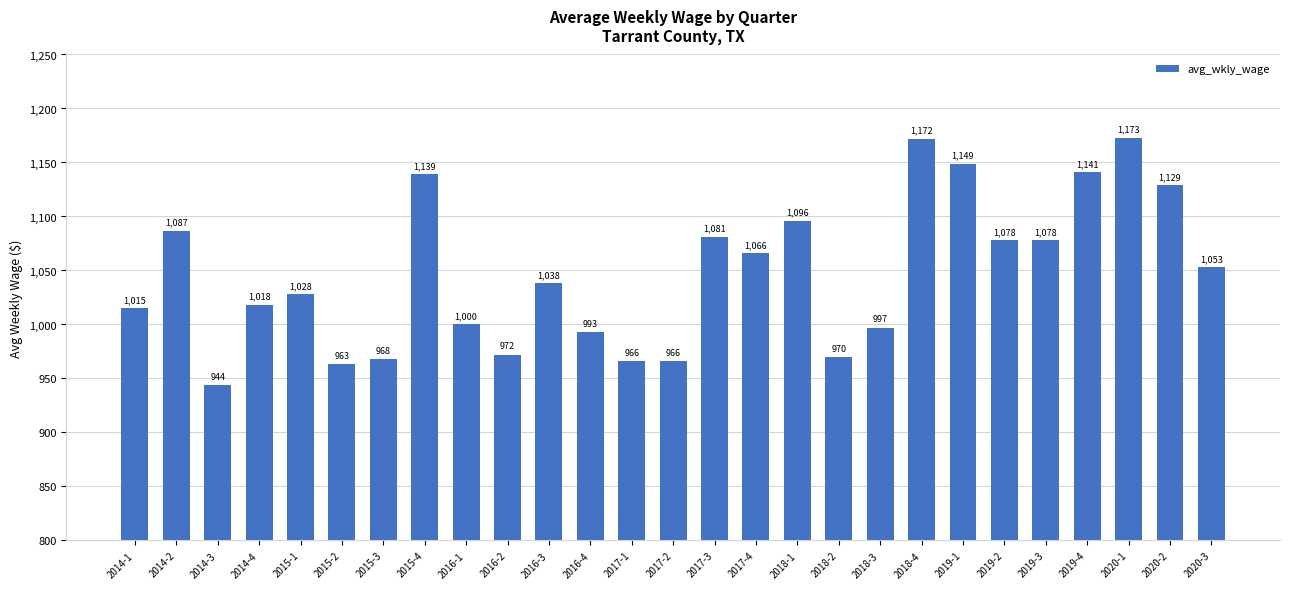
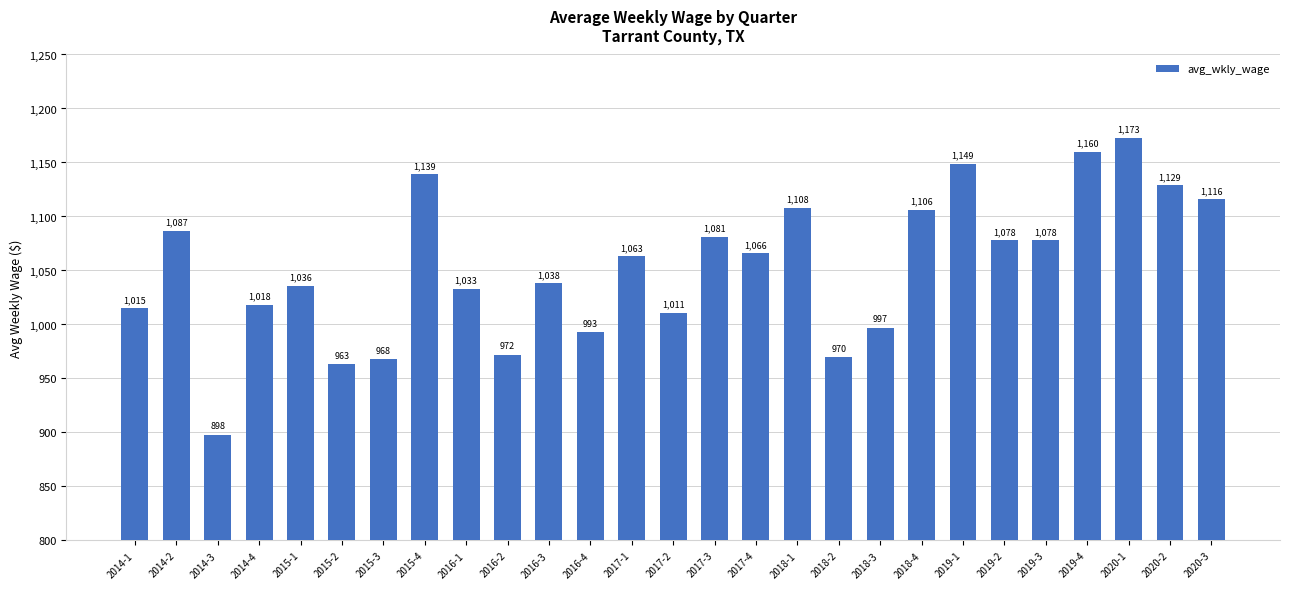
  {
    "2014-1": "1,015",
    "2014-2": "1,087",
-   "2014-3": "944",
+   "2014-3": "898",
    "2014-4": "1,018",
-   "2015-1": "1,028",
+   "2015-1": "1,036",
    "2015-2": "963",
    "2015-3": "968",
    "2015-4": "1,139",
-   "2016-1": "1,000",
+   "2016-1": "1,033",
    "2016-2": "972",
    "2016-3": "1,038",
    "2016-4": "993",
-   "2017-1": "966",
-   "2017-2": "966",
+   "2017-1": "1,063",
+   "2017-2": "1,011",
    "2017-3": "1,081",
    "2017-4": "1,066",
-   "2018-1": "1,096",
+   "2018-1": "1,108",
    "2018-2": "970",
    "2018-3": "997",
-   "2018-4": "1,172",
+   "2018-4": "1,106",
    "2019-1": "1,149",
    "2019-2": "1,078",
    "2019-3": "1,078",
-   "2019-4": "1,141",
+   "2019-4": "1,160",
    "2020-1": "1,173",
    "2020-2": "1,129",
-   "2020-3": "1,053"
+   "2020-3": "1,116"
  }
